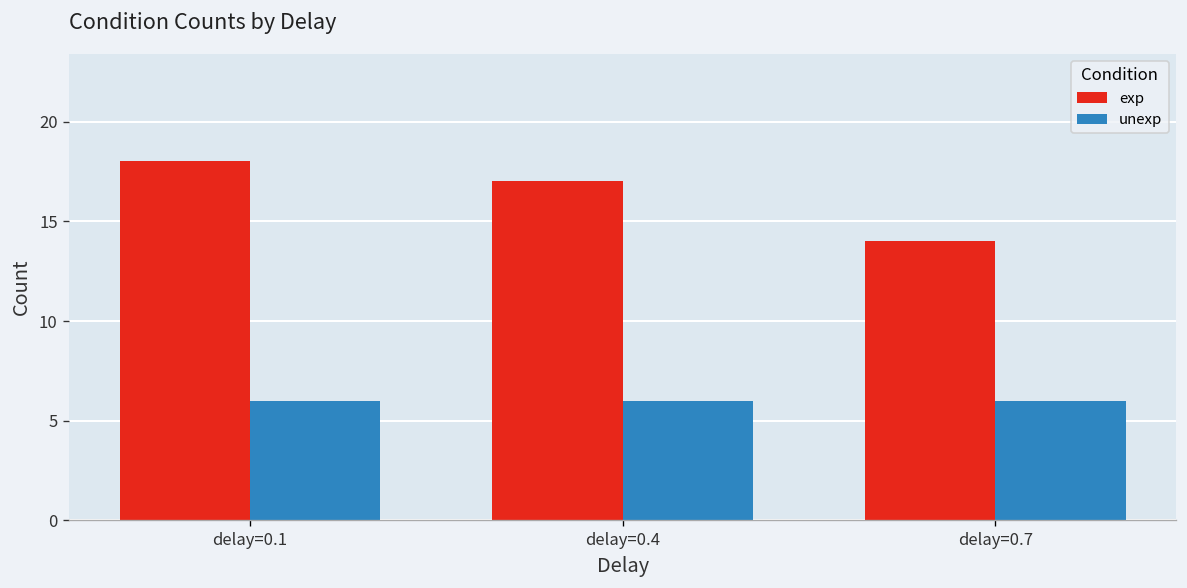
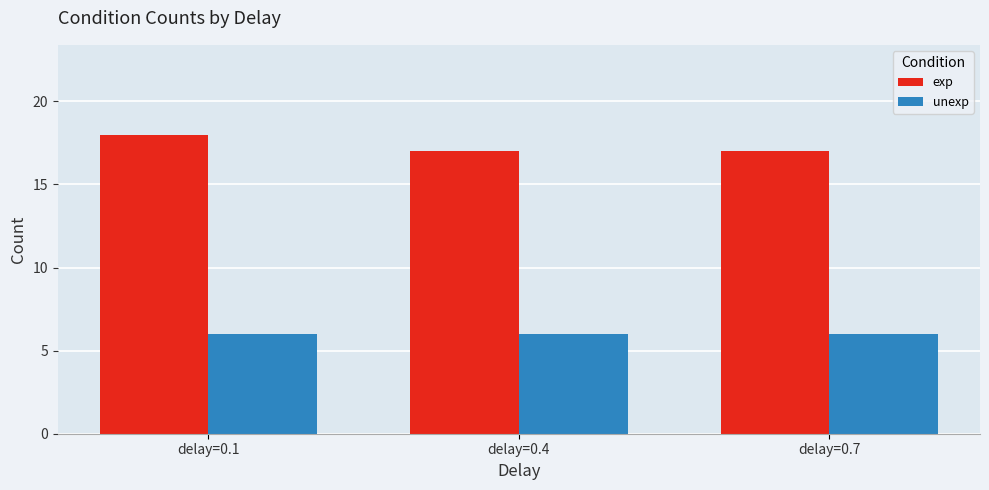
  {
    "exp": {
      "delay=0.1": 18,
      "delay=0.4": 17,
-     "delay=0.7": 14
+     "delay=0.7": 17
    },
    "unexp": {
      "delay=0.1": 6,
      "delay=0.4": 6,
      "delay=0.7": 6
    }
  }
